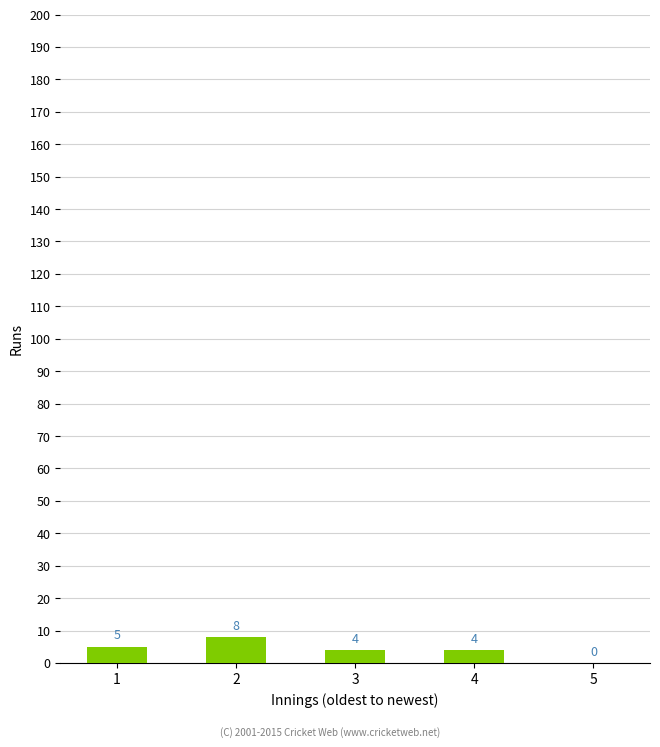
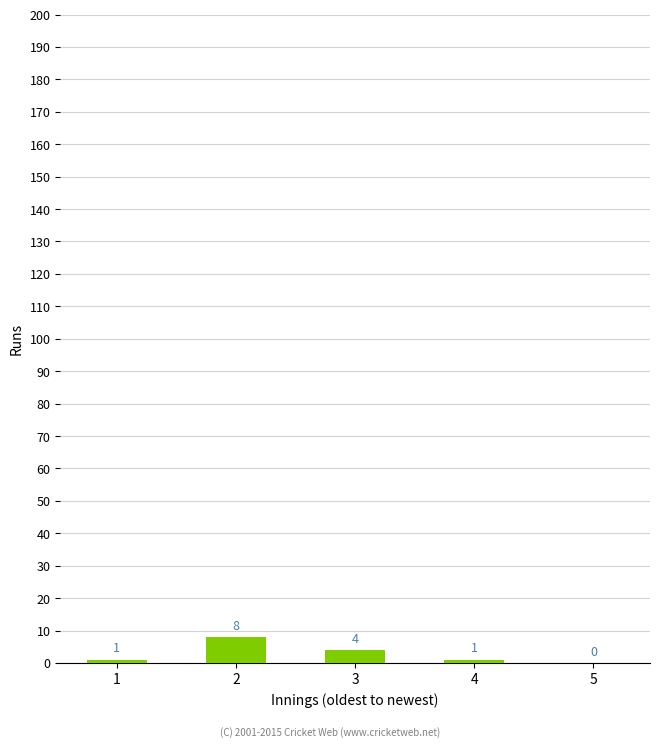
  {
-   "1": 5,
+   "1": 1,
    "2": 8,
    "3": 4,
-   "4": 4,
+   "4": 1,
    "5": 0
  }
